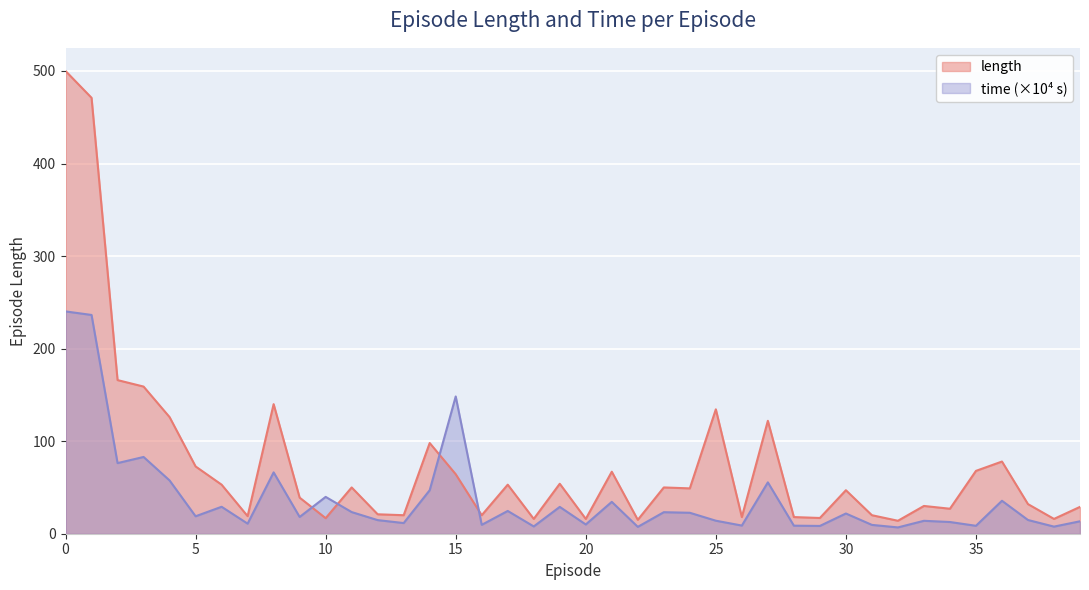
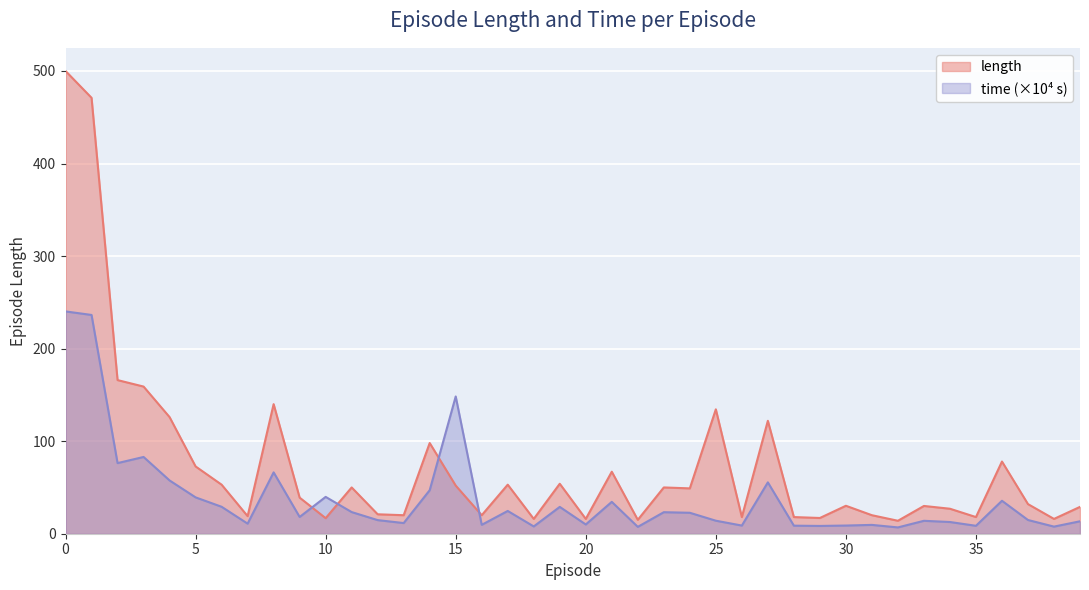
  {
    "length": {
      "0": 500,
      "5": 70,
      "10": 20,
-     "15": 60,
+     "15": 50,
      "20": 20,
      "25": 130,
-     "30": 50,
-     "35": 70
+     "30": 30,
+     "35": 20
    },
    "time (×10⁴ s)": {
      "0": 240,
-     "5": 20,
+     "5": 40,
      "10": 40,
      "15": 150,
      "20": 10,
      "25": 10,
-     "30": 20,
+     "30": 10,
      "35": 10
    }
  }
